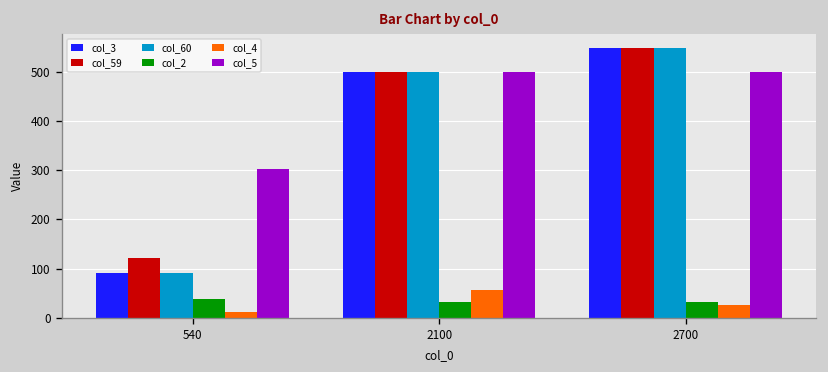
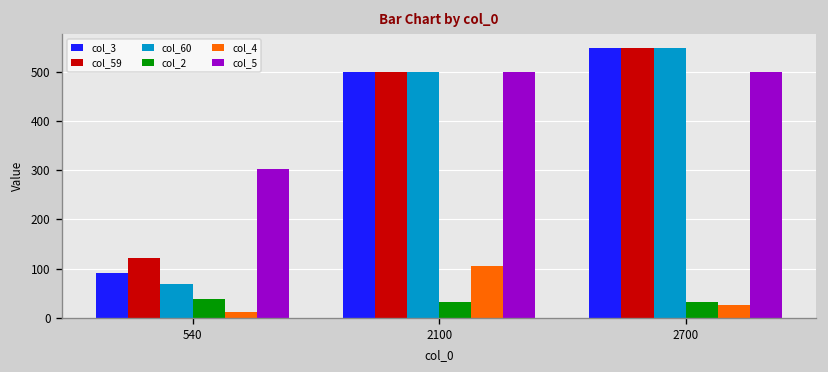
  {
    "col_3": {
      "540": 90,
      "2100": 500,
      "2700": 550
    },
    "col_59": {
      "540": 120,
      "2100": 500,
      "2700": 550
    },
    "col_60": {
-     "540": 90,
+     "540": 70,
      "2100": 500,
      "2700": 550
    },
    "col_2": {
      "540": 40,
      "2100": 30,
      "2700": 30
    },
    "col_4": {
      "540": 10,
-     "2100": 60,
+     "2100": 110,
      "2700": 30
    },
    "col_5": {
      "540": 300,
      "2100": 500,
      "2700": 500
    }
  }
